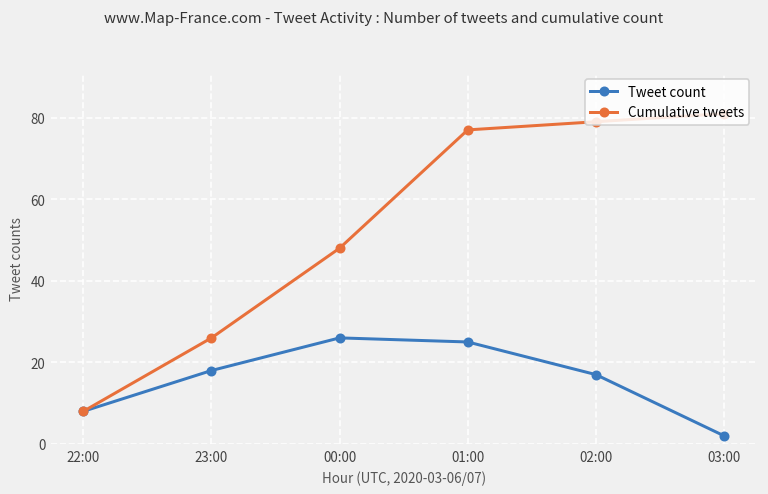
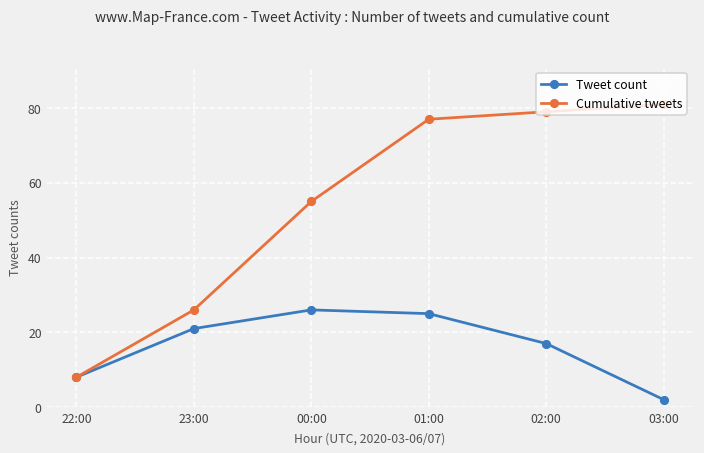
  {
    "Tweet count": {
-     "23:00": 18,
+     "23:00": 21,
      "00:00": 26,
      "01:00": 25,
      "02:00": 17,
      "03:00": 2
    },
    "Cumulative tweets": {
      "23:00": 26,
-     "00:00": 48,
+     "00:00": 55,
      "01:00": 77,
      "02:00": 79
    }
  }
